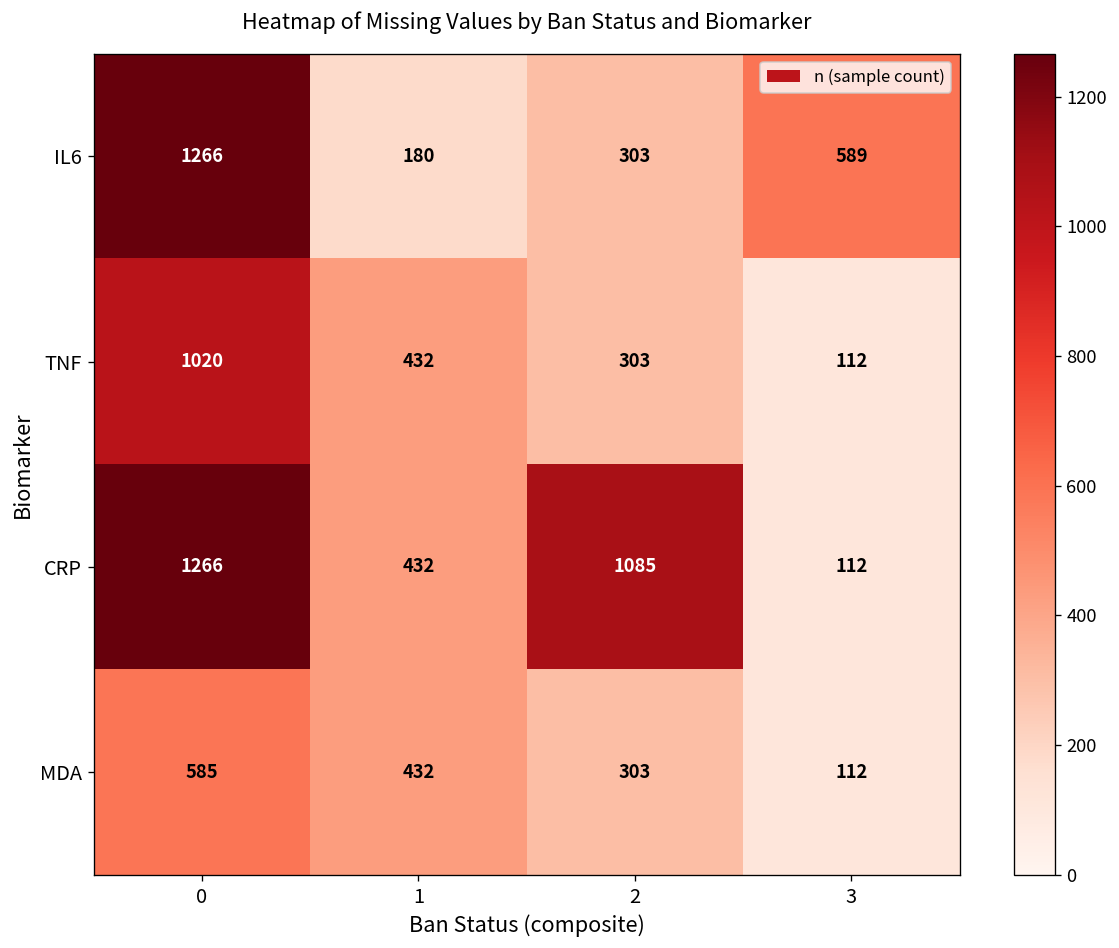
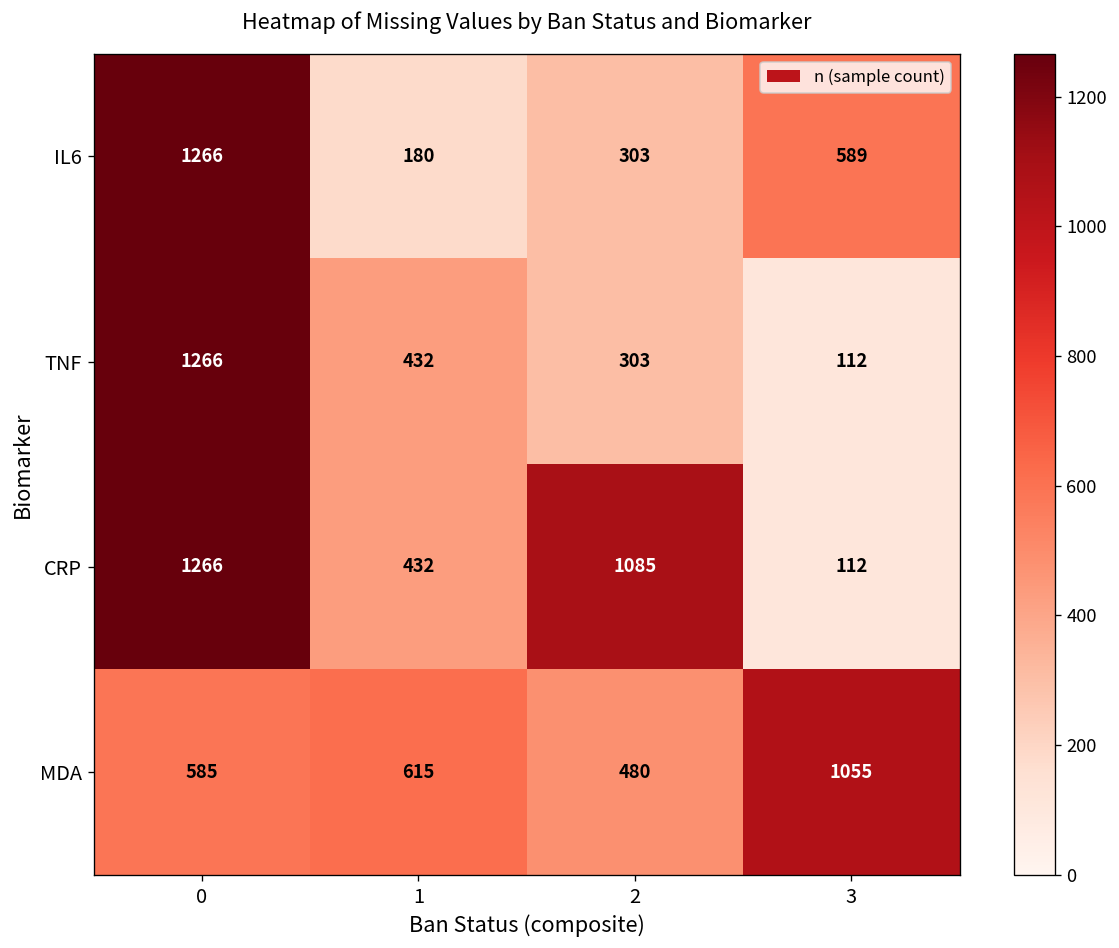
  {
    "IL6": {
      "0": 1266,
      "1": 180,
      "2": 303,
      "3": 589
    },
    "TNF": {
-     "0": 1020,
+     "0": 1266,
      "1": 432,
      "2": 303,
      "3": 112
    },
    "CRP": {
      "0": 1266,
      "1": 432,
      "2": 1085,
      "3": 112
    },
    "MDA": {
      "0": 585,
-     "1": 432,
-     "2": 303,
-     "3": 112
+     "1": 615,
+     "2": 480,
+     "3": 1055
    }
  }
